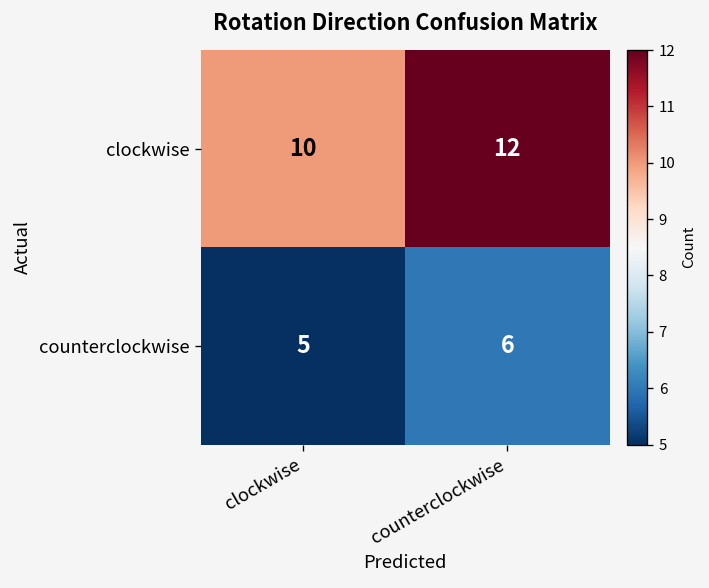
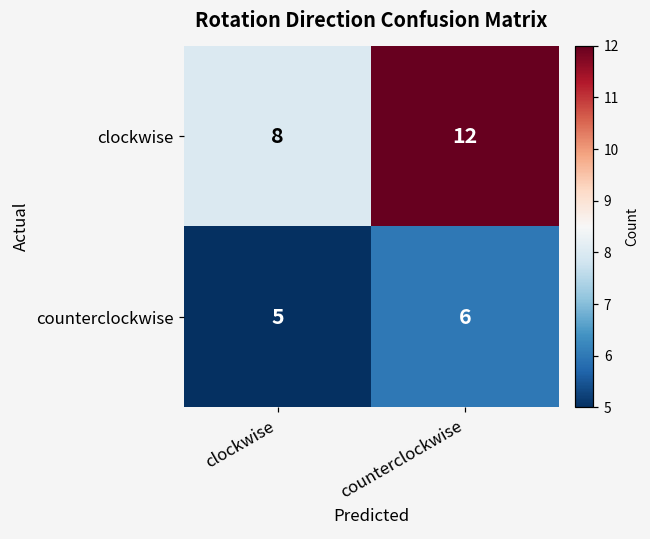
  {
    "clockwise": {
-     "clockwise": 10,
+     "clockwise": 8,
      "counterclockwise": 12
    },
    "counterclockwise": {
      "clockwise": 5,
      "counterclockwise": 6
    }
  }
